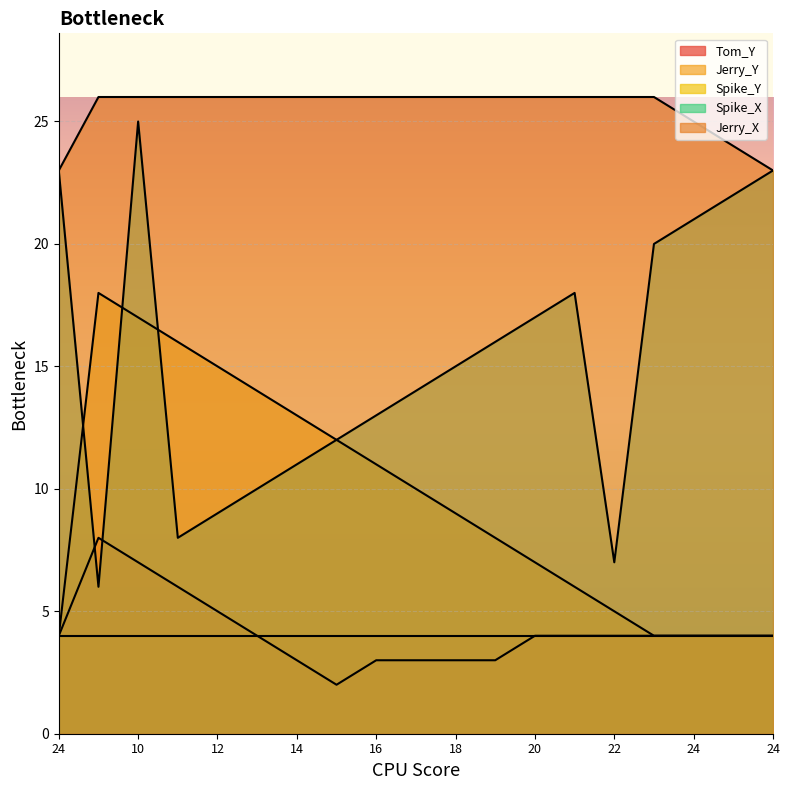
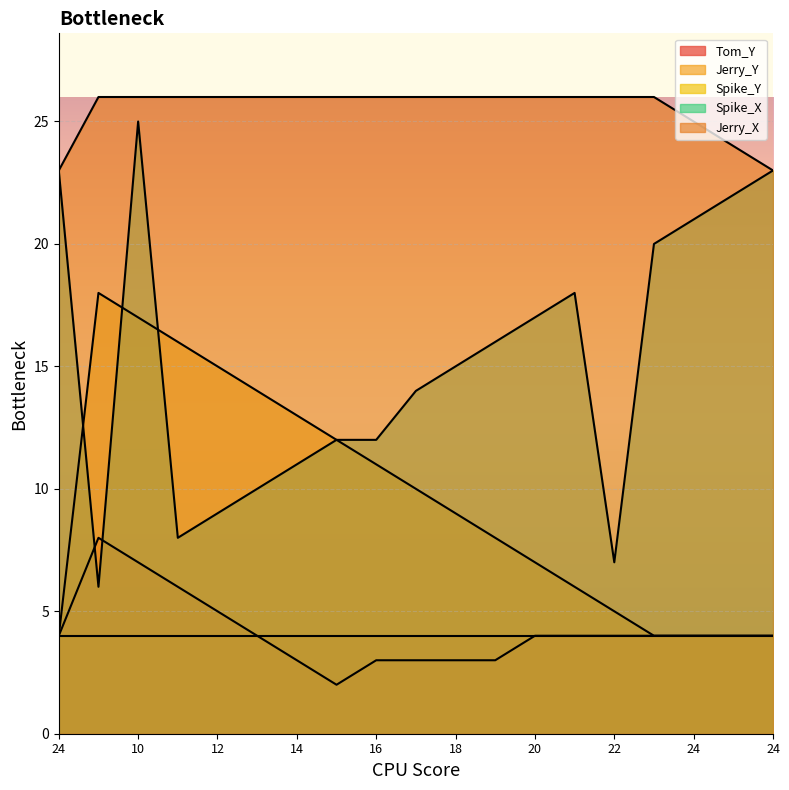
  {
    "Spike_X": {
      "10": 25,
      "12": 9,
      "14": 11,
-     "16": 13,
+     "16": 12,
      "18": 15,
      "20": 17,
      "22": 7
    }
  }
